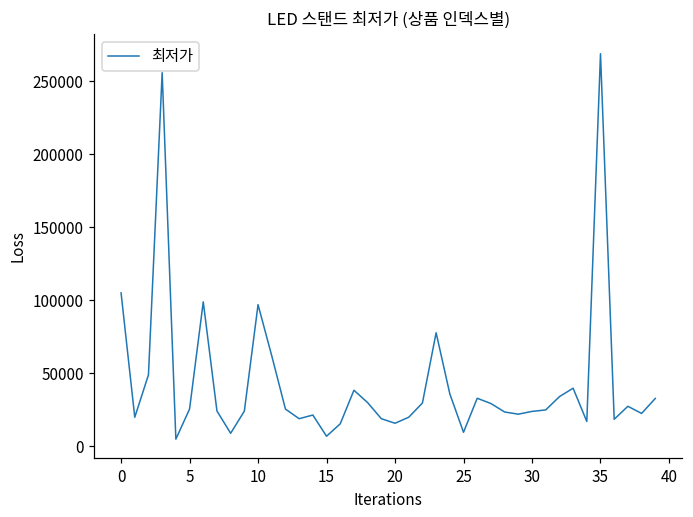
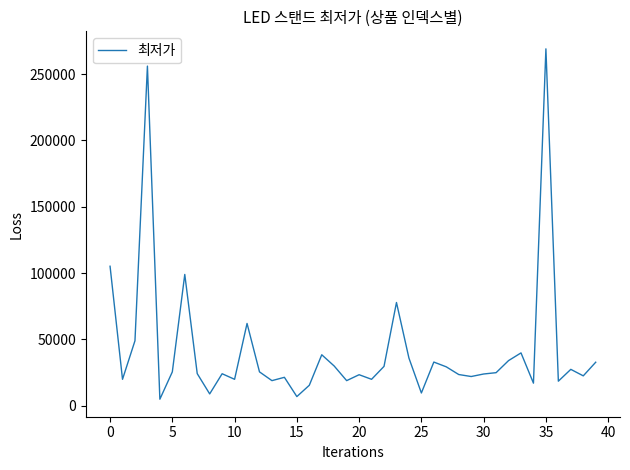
  {
    "0": 105000,
    "5": 26000,
-   "10": 97000,
+   "10": 20000,
    "15": 7000,
-   "20": 16000,
+   "20": 23000,
    "25": 10000,
    "30": 24000,
    "35": 269000
  }
